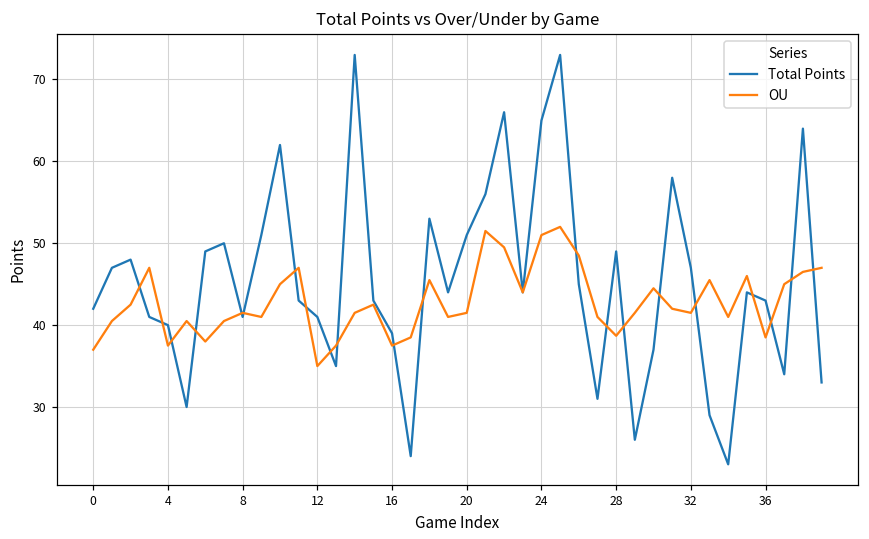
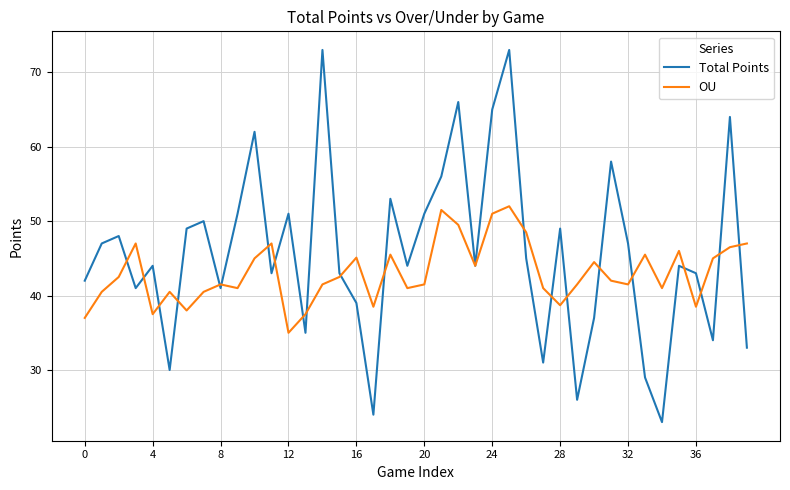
  {
    "Total Points": {
      "0": 42,
-     "4": 40,
+     "4": 44,
      "8": 41,
-     "12": 41,
+     "12": 51,
      "16": 39,
      "20": 51,
      "24": 65,
      "28": 49,
      "32": 47,
      "36": 43
    },
    "OU": {
      "0": 37,
      "4": 38,
      "8": 42,
      "12": 35,
-     "16": 38,
+     "16": 45,
      "20": 42,
      "24": 51,
      "28": 39,
      "32": 42,
      "36": 39
    }
  }
